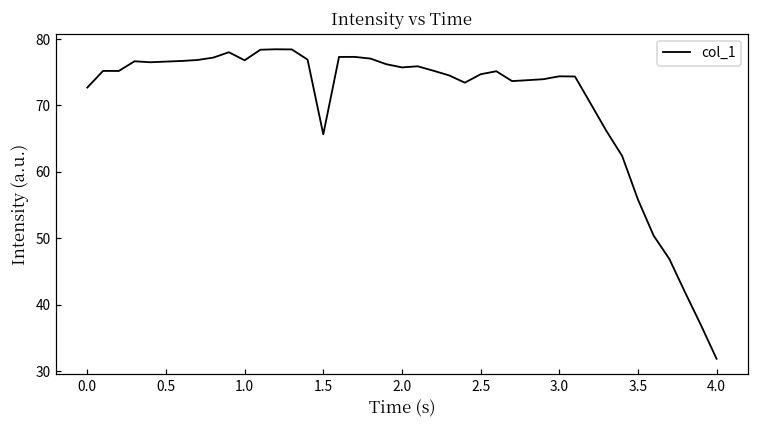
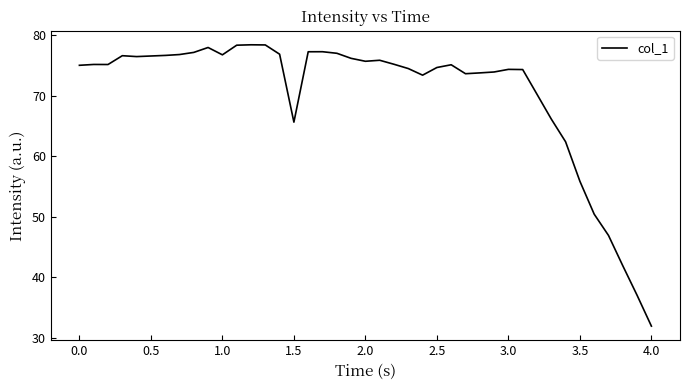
  {
-   "0.0": 73,
+   "0.0": 75,
    "1.0": 77,
    "1.5": 66,
    "2.0": 76,
    "2.5": 75,
    "3.0": 74,
    "3.5": 56,
    "4.0": 32
  }
